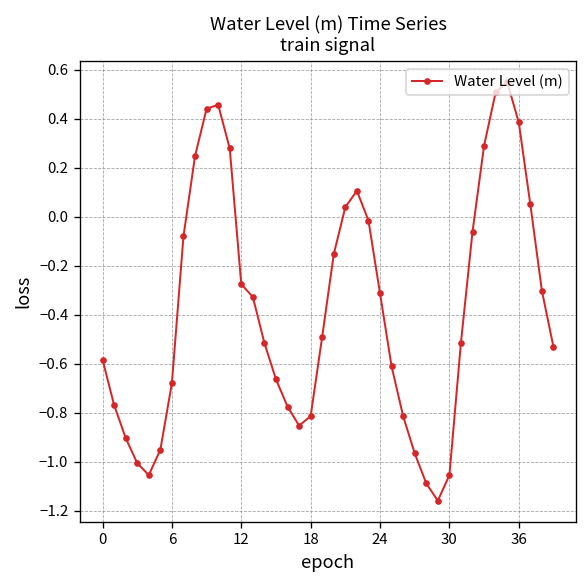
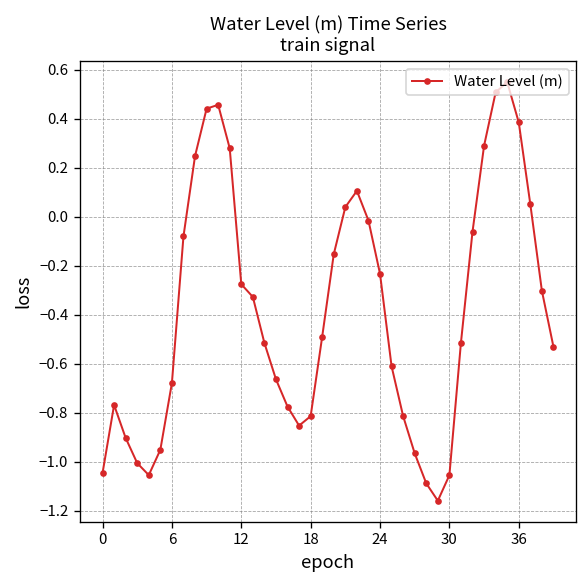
  {
-   "0": -0.58,
+   "0": -1.05,
    "6": -0.68,
    "12": -0.27,
    "18": -0.81,
-   "24": -0.31,
+   "24": -0.23,
    "30": -1.05,
    "36": 0.39
  }
